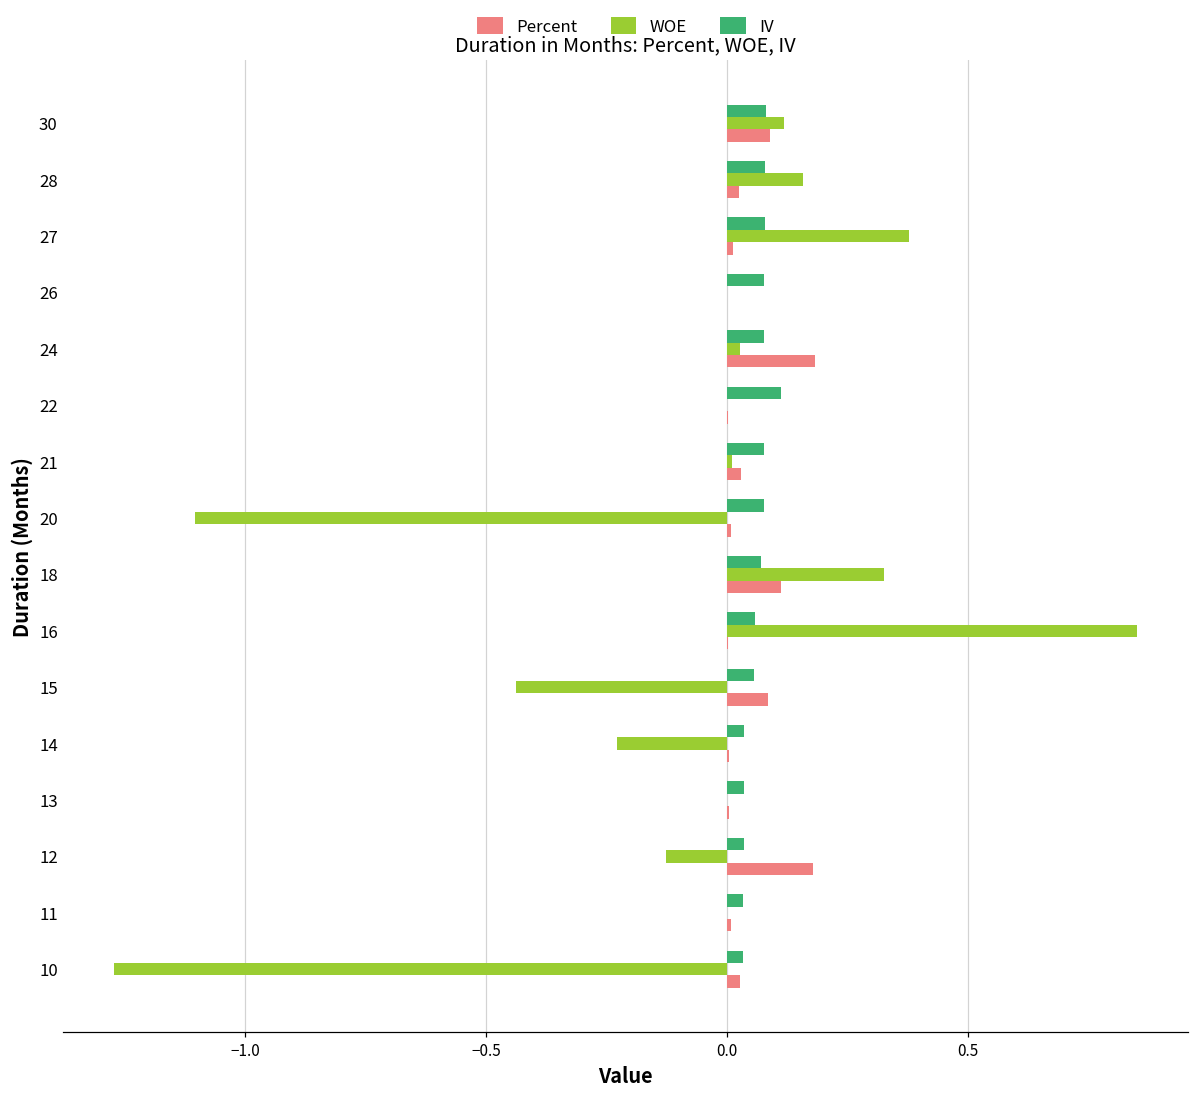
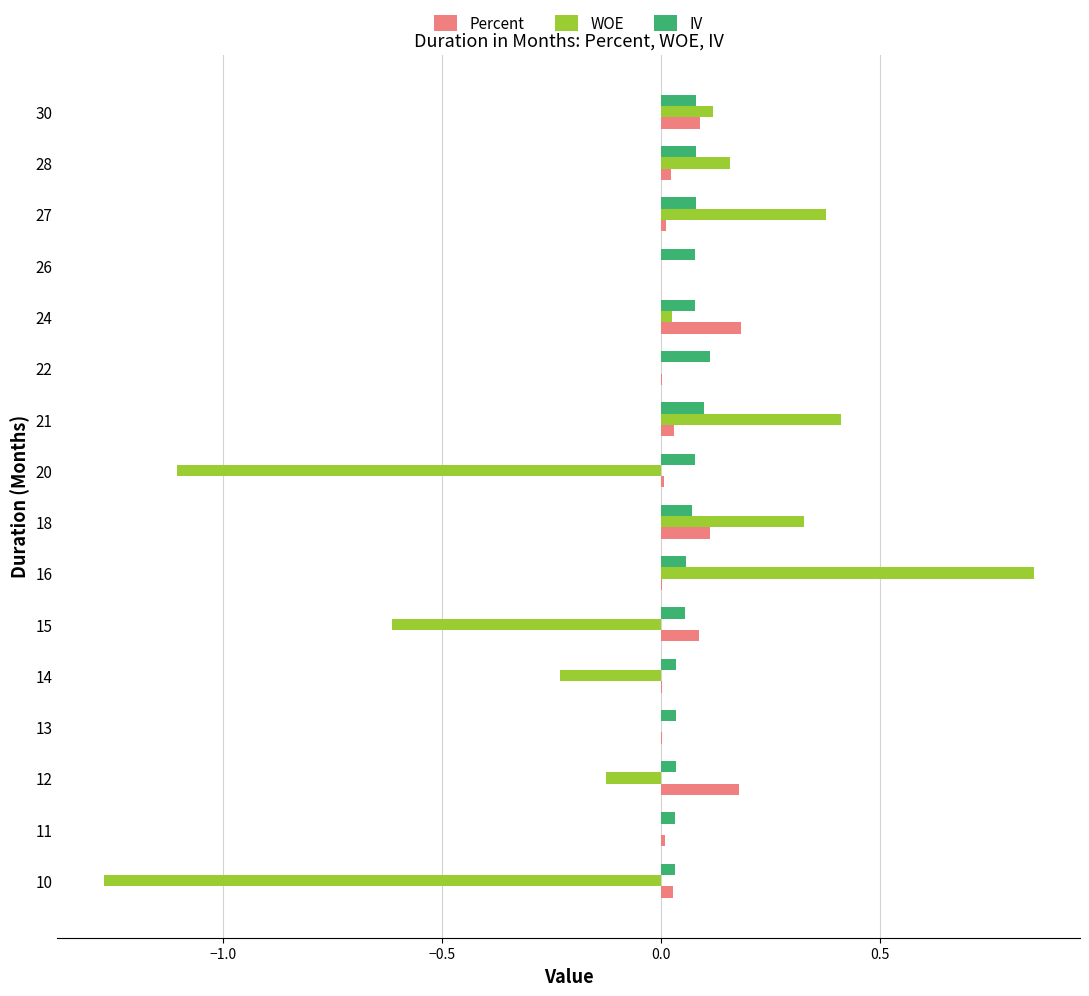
  {
    "Percent": {
      "30": 0.09,
      "28": 0.02,
      "27": 0.01,
      "24": 0.18,
      "21": 0.03,
      "20": 0.01,
      "18": 0.11,
      "15": 0.09,
      "12": 0.18,
      "11": 0.01,
      "10": 0.03
    },
    "WOE": {
      "30": 0.12,
      "28": 0.16,
      "27": 0.38,
      "26": 0.00,
      "24": 0.03,
      "22": 0.00,
-     "21": 0.01,
+     "21": 0.41,
      "20": -1.10,
      "18": 0.33,
      "16": 0.85,
-     "15": -0.44,
+     "15": -0.61,
      "14": -0.23,
      "13": 0.00,
      "12": -0.13,
      "11": 0.00,
      "10": -1.27
    },
    "IV": {
      "30": 0.08,
      "28": 0.08,
      "27": 0.08,
      "26": 0.08,
      "24": 0.08,
      "22": 0.11,
-     "21": 0.08,
+     "21": 0.10,
      "20": 0.08,
      "18": 0.07,
      "16": 0.06,
      "15": 0.06,
      "14": 0.04,
      "13": 0.04,
      "12": 0.04,
      "11": 0.03,
      "10": 0.03
    }
  }
